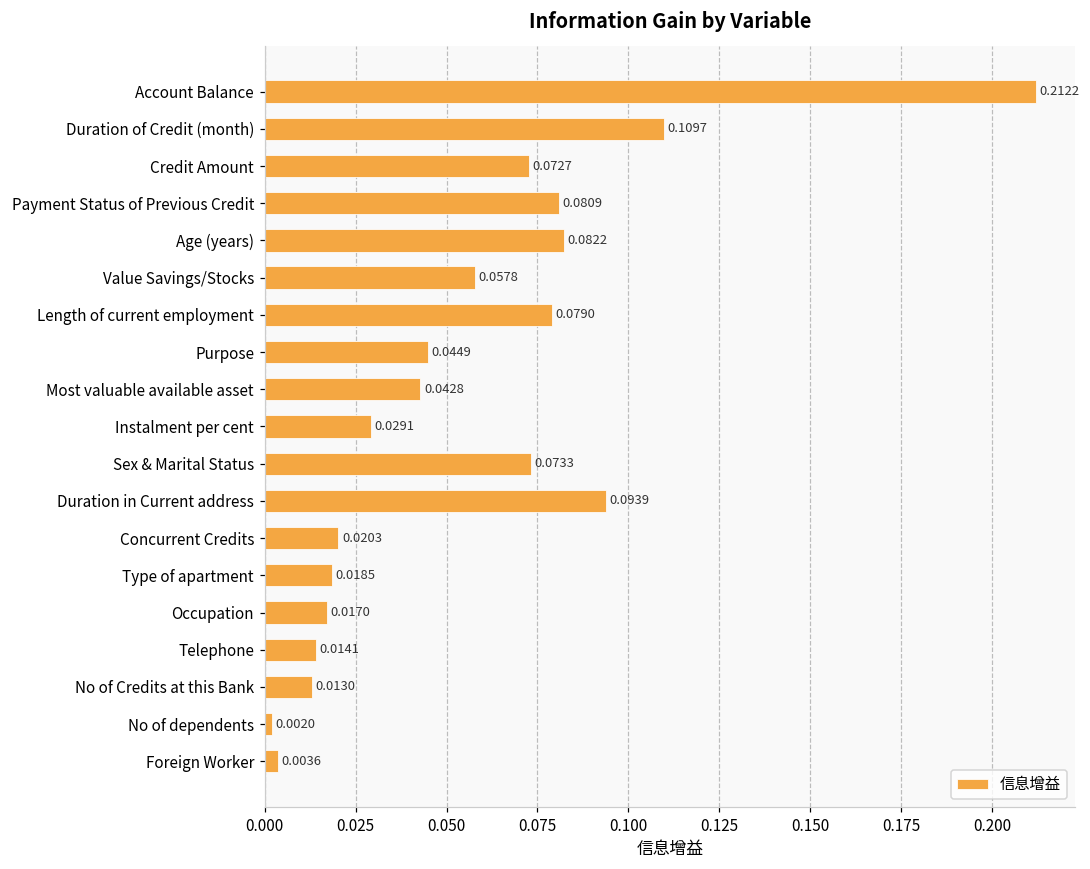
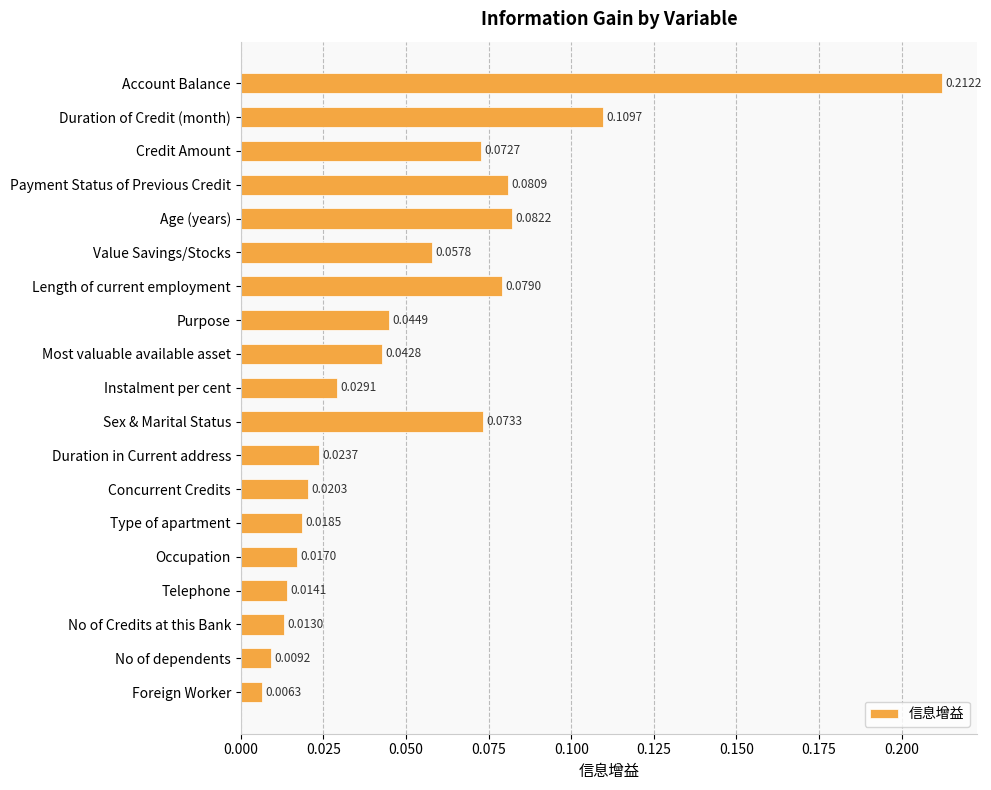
  {
    "Account Balance": 0.2122,
    "Duration of Credit (month)": 0.1097,
    "Credit Amount": 0.0727,
    "Payment Status of Previous Credit": 0.0809,
    "Age (years)": 0.0822,
    "Value Savings/Stocks": 0.0578,
    "Length of current employment": 0.0790,
    "Purpose": 0.0449,
    "Most valuable available asset": 0.0428,
    "Instalment per cent": 0.0291,
    "Sex & Marital Status": 0.0733,
-   "Duration in Current address": 0.0939,
+   "Duration in Current address": 0.0237,
    "Concurrent Credits": 0.0203,
    "Type of apartment": 0.0185,
    "Occupation": 0.0170,
    "Telephone": 0.0141,
    "No of Credits at this Bank": 0.0130,
-   "No of dependents": 0.0020,
-   "Foreign Worker": 0.0036
+   "No of dependents": 0.0092,
+   "Foreign Worker": 0.0063
  }
